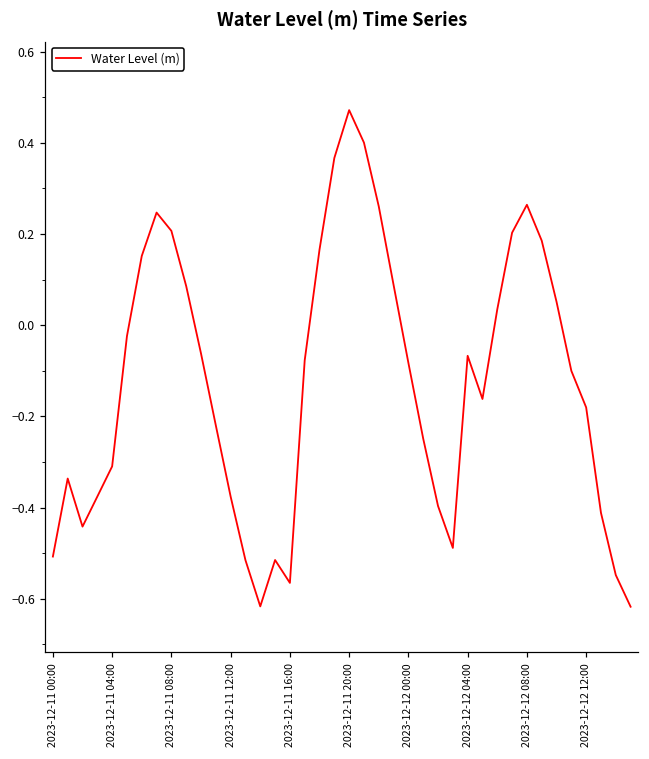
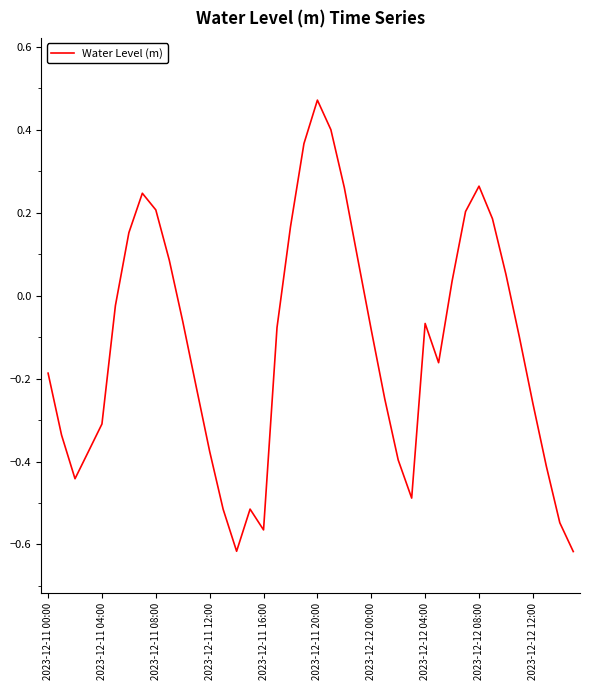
  {
-   "2023-12-11 00:00": -0.51,
+   "2023-12-11 00:00": -0.19,
    "2023-12-11 04:00": -0.31,
    "2023-12-11 08:00": 0.21,
    "2023-12-11 12:00": -0.38,
    "2023-12-11 16:00": -0.56,
    "2023-12-11 20:00": 0.47,
    "2023-12-12 00:00": -0.08,
    "2023-12-12 04:00": -0.07,
    "2023-12-12 08:00": 0.26,
-   "2023-12-12 12:00": -0.18
+   "2023-12-12 12:00": -0.26
  }
